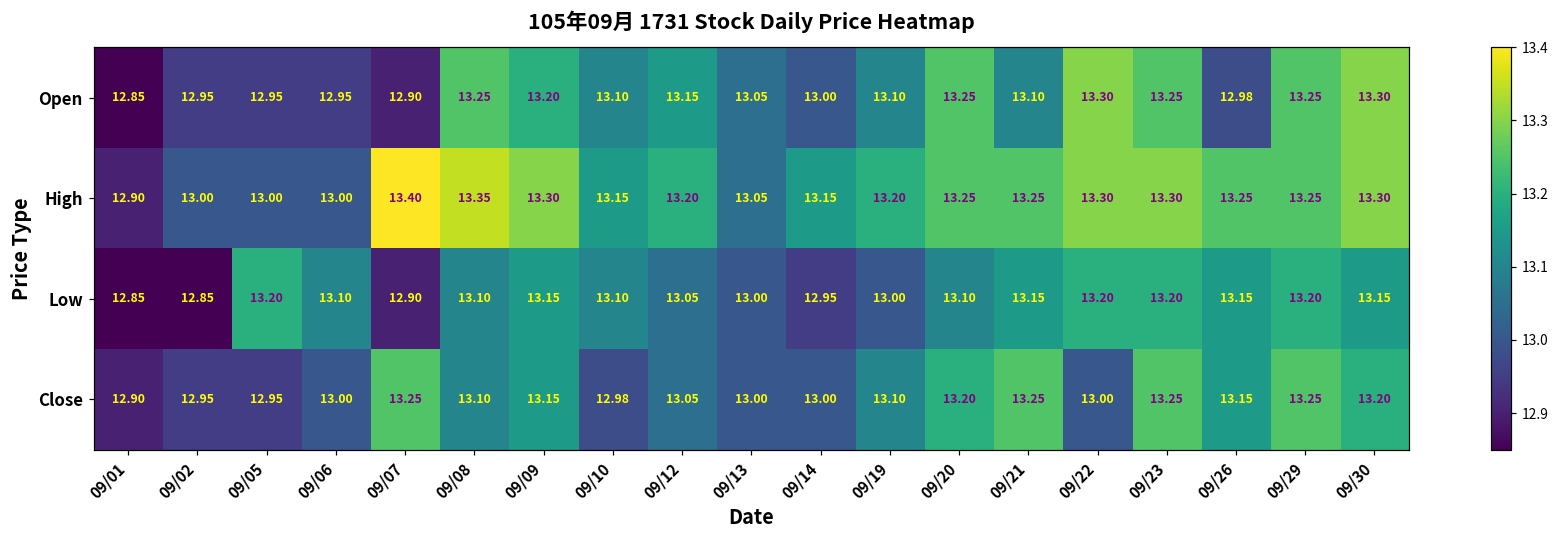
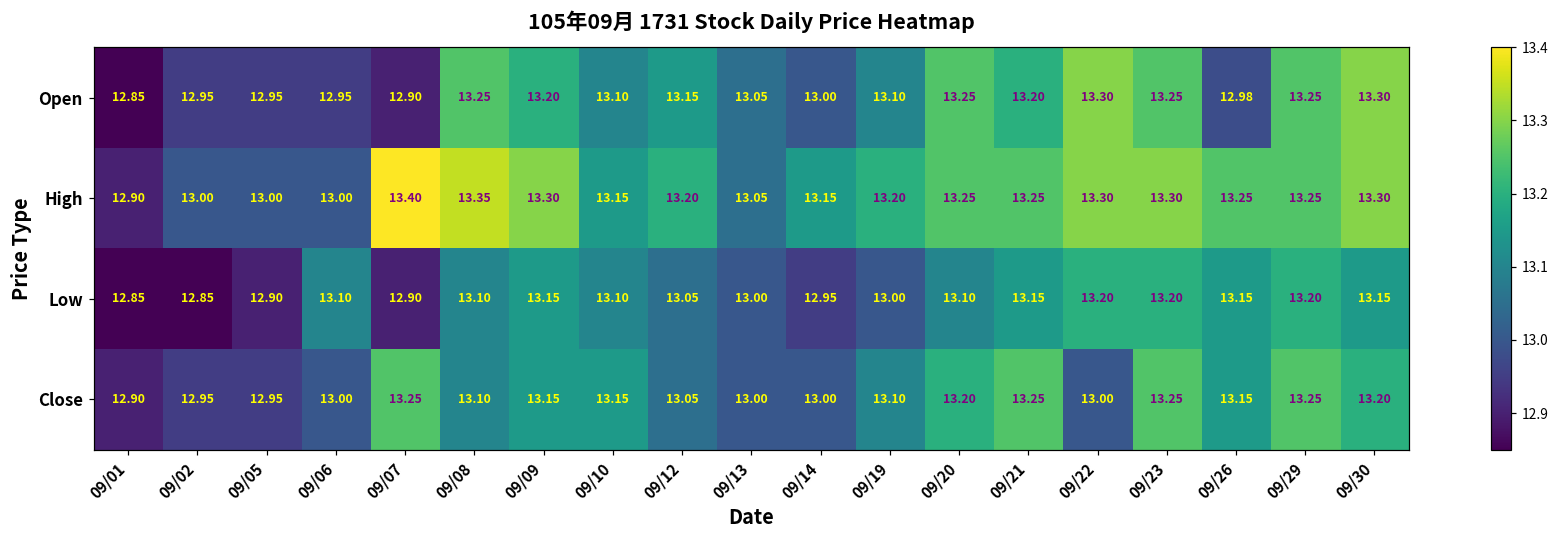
  {
    "Open": {
      "09/01": 12.85,
      "09/02": 12.95,
      "09/05": 12.95,
      "09/06": 12.95,
      "09/07": 12.90,
      "09/08": 13.25,
      "09/09": 13.20,
      "09/10": 13.10,
      "09/12": 13.15,
      "09/13": 13.05,
      "09/14": 13.00,
      "09/19": 13.10,
      "09/20": 13.25,
-     "09/21": 13.10,
+     "09/21": 13.20,
      "09/22": 13.30,
      "09/23": 13.25,
      "09/26": 12.98,
      "09/29": 13.25,
      "09/30": 13.30
    },
    "High": {
      "09/01": 12.90,
      "09/02": 13.00,
      "09/05": 13.00,
      "09/06": 13.00,
      "09/07": 13.40,
      "09/08": 13.35,
      "09/09": 13.30,
      "09/10": 13.15,
      "09/12": 13.20,
      "09/13": 13.05,
      "09/14": 13.15,
      "09/19": 13.20,
      "09/20": 13.25,
      "09/21": 13.25,
      "09/22": 13.30,
      "09/23": 13.30,
      "09/26": 13.25,
      "09/29": 13.25,
      "09/30": 13.30
    },
    "Low": {
      "09/01": 12.85,
      "09/02": 12.85,
-     "09/05": 13.20,
+     "09/05": 12.90,
      "09/06": 13.10,
      "09/07": 12.90,
      "09/08": 13.10,
      "09/09": 13.15,
      "09/10": 13.10,
      "09/12": 13.05,
      "09/13": 13.00,
      "09/14": 12.95,
      "09/19": 13.00,
      "09/20": 13.10,
      "09/21": 13.15,
      "09/22": 13.20,
      "09/23": 13.20,
      "09/26": 13.15,
      "09/29": 13.20,
      "09/30": 13.15
    },
    "Close": {
      "09/01": 12.90,
      "09/02": 12.95,
      "09/05": 12.95,
      "09/06": 13.00,
      "09/07": 13.25,
      "09/08": 13.10,
      "09/09": 13.15,
-     "09/10": 12.98,
+     "09/10": 13.15,
      "09/12": 13.05,
      "09/13": 13.00,
      "09/14": 13.00,
      "09/19": 13.10,
      "09/20": 13.20,
      "09/21": 13.25,
      "09/22": 13.00,
      "09/23": 13.25,
      "09/26": 13.15,
      "09/29": 13.25,
      "09/30": 13.20
    }
  }
